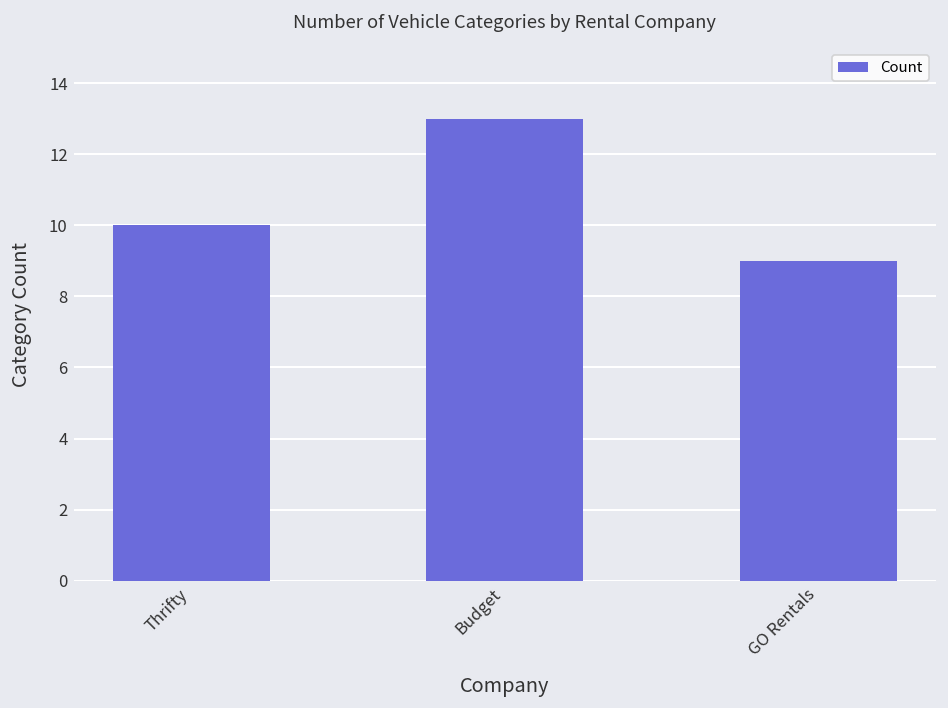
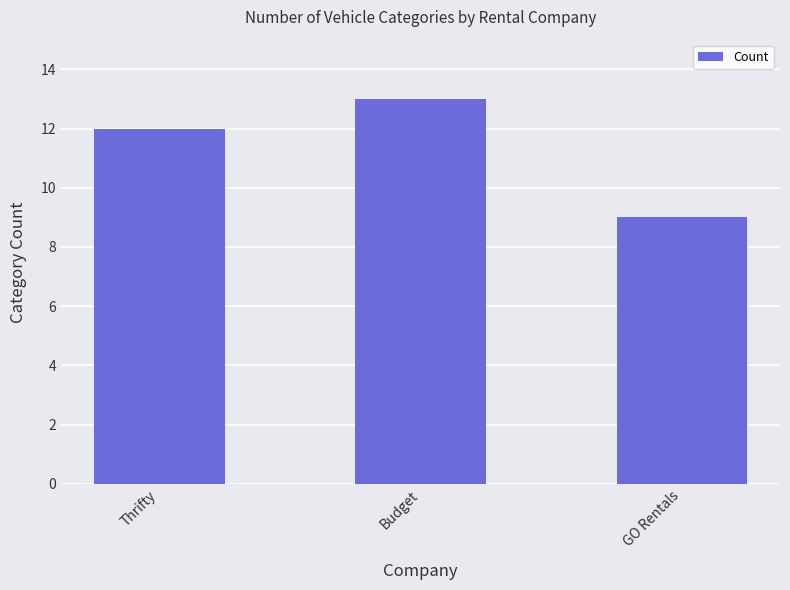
  {
-   "Thrifty": 10,
+   "Thrifty": 12,
    "Budget": 13,
    "GO Rentals": 9
  }
